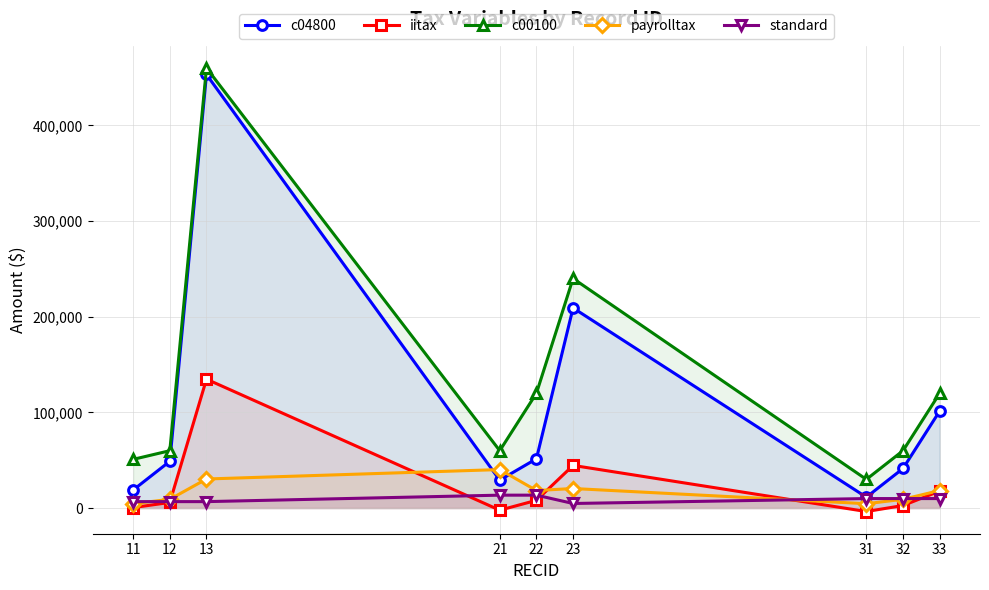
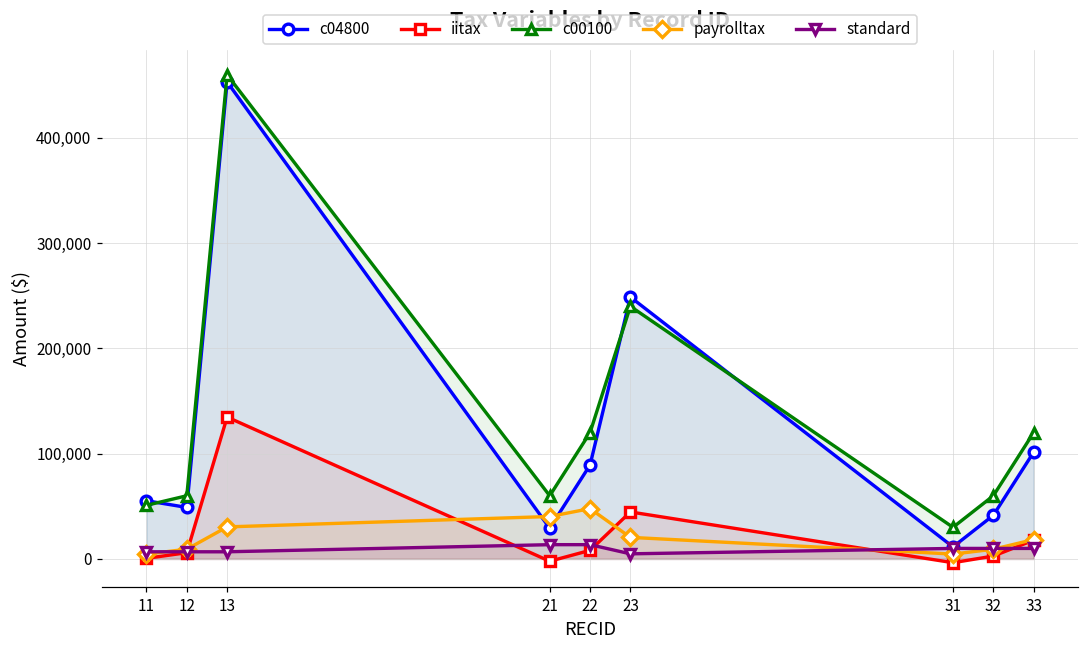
  {
    "c04800": {
-     "11": "20,000",
+     "11": "60,000",
      "12": "50,000",
      "13": "450,000",
      "21": "30,000",
-     "22": "50,000",
-     "23": "210,000",
+     "22": "90,000",
+     "23": "250,000",
      "32": "40,000",
      "33": "100,000"
    },
    "c00100": {
      "11": "50,000",
      "12": "60,000",
      "13": "460,000",
      "21": "60,000",
      "22": "120,000",
      "23": "240,000",
      "31": "30,000",
      "32": "60,000",
      "33": "120,000"
    },
    "payrolltax": {
      "13": "30,000",
      "21": "40,000",
-     "22": "20,000",
+     "22": "50,000",
      "23": "20,000",
      "31": "0"
    },
    "standard": {
      "13": "10,000",
      "21": "10,000",
      "22": "10,000",
      "23": "0",
      "33": "10,000"
    }
  }
